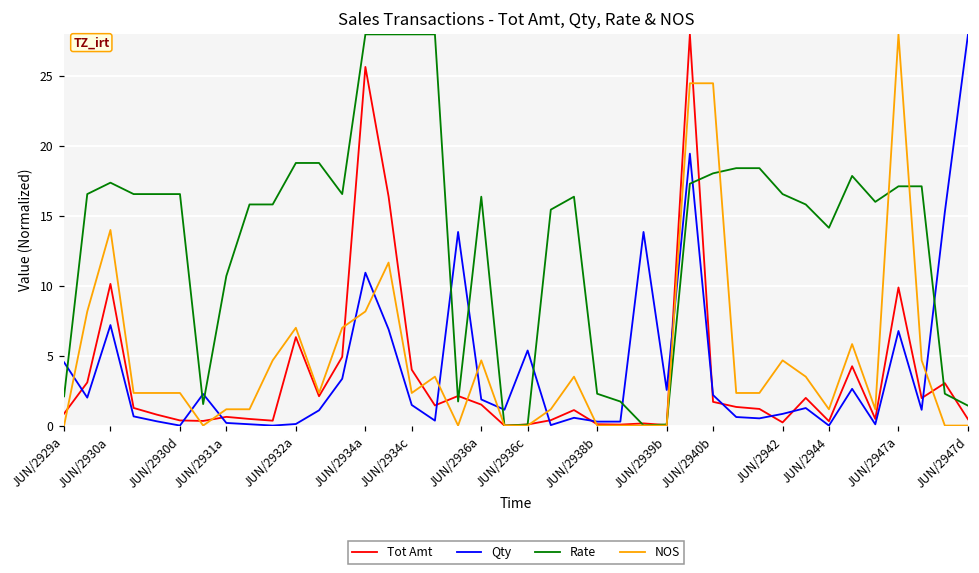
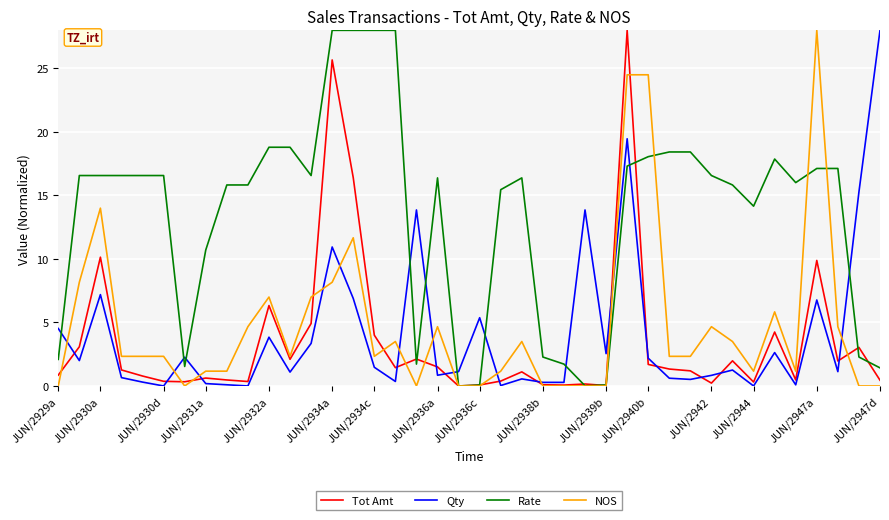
  {
    "Tot Amt": {
      "JUN/2929a": 0.9,
      "JUN/2930a": 10.1,
      "JUN/2930d": 0.4,
      "JUN/2931a": 0.6,
      "JUN/2932a": 6.3,
      "JUN/2934a": 25.7,
      "JUN/2934c": 4.0,
      "JUN/2936a": 1.5,
      "JUN/2940b": 1.7,
      "JUN/2942": 0.2,
      "JUN/2944": 0.3,
      "JUN/2947a": 9.9,
      "JUN/2947d": 0.5
    },
    "Qty": {
      "JUN/2929a": 4.5,
      "JUN/2930a": 7.2,
      "JUN/2930d": 0.0,
      "JUN/2931a": 0.2,
-     "JUN/2932a": 0.1,
+     "JUN/2932a": 3.8,
      "JUN/2934a": 10.9,
      "JUN/2934c": 1.5,
-     "JUN/2936a": 1.9,
+     "JUN/2936a": 0.8,
      "JUN/2936c": 5.4,
      "JUN/2939b": 2.5,
      "JUN/2940b": 2.2,
      "JUN/2942": 0.8,
      "JUN/2944": 0.0,
      "JUN/2947a": 6.8,
      "JUN/2947d": 28.0
    },
    "Rate": {
      "JUN/2929a": 2.1,
-     "JUN/2930a": 17.4,
+     "JUN/2930a": 16.6,
      "JUN/2930d": 16.6,
      "JUN/2931a": 10.7,
      "JUN/2932a": 18.8,
      "JUN/2934a": 28.0,
      "JUN/2934c": 28.0,
      "JUN/2936a": 16.4,
      "JUN/2938b": 2.3,
      "JUN/2940b": 18.1,
      "JUN/2942": 16.6,
      "JUN/2944": 14.2,
      "JUN/2947a": 17.1,
      "JUN/2947d": 1.4
    },
    "NOS": {
      "JUN/2929a": 0.0,
      "JUN/2930a": 14.0,
      "JUN/2930d": 2.3,
      "JUN/2931a": 1.2,
      "JUN/2932a": 7.0,
      "JUN/2934a": 8.2,
      "JUN/2934c": 2.3,
      "JUN/2936a": 4.7,
      "JUN/2940b": 24.5,
      "JUN/2942": 4.7,
      "JUN/2944": 1.2,
      "JUN/2947a": 28.0,
      "JUN/2947d": 0.0
    }
  }
